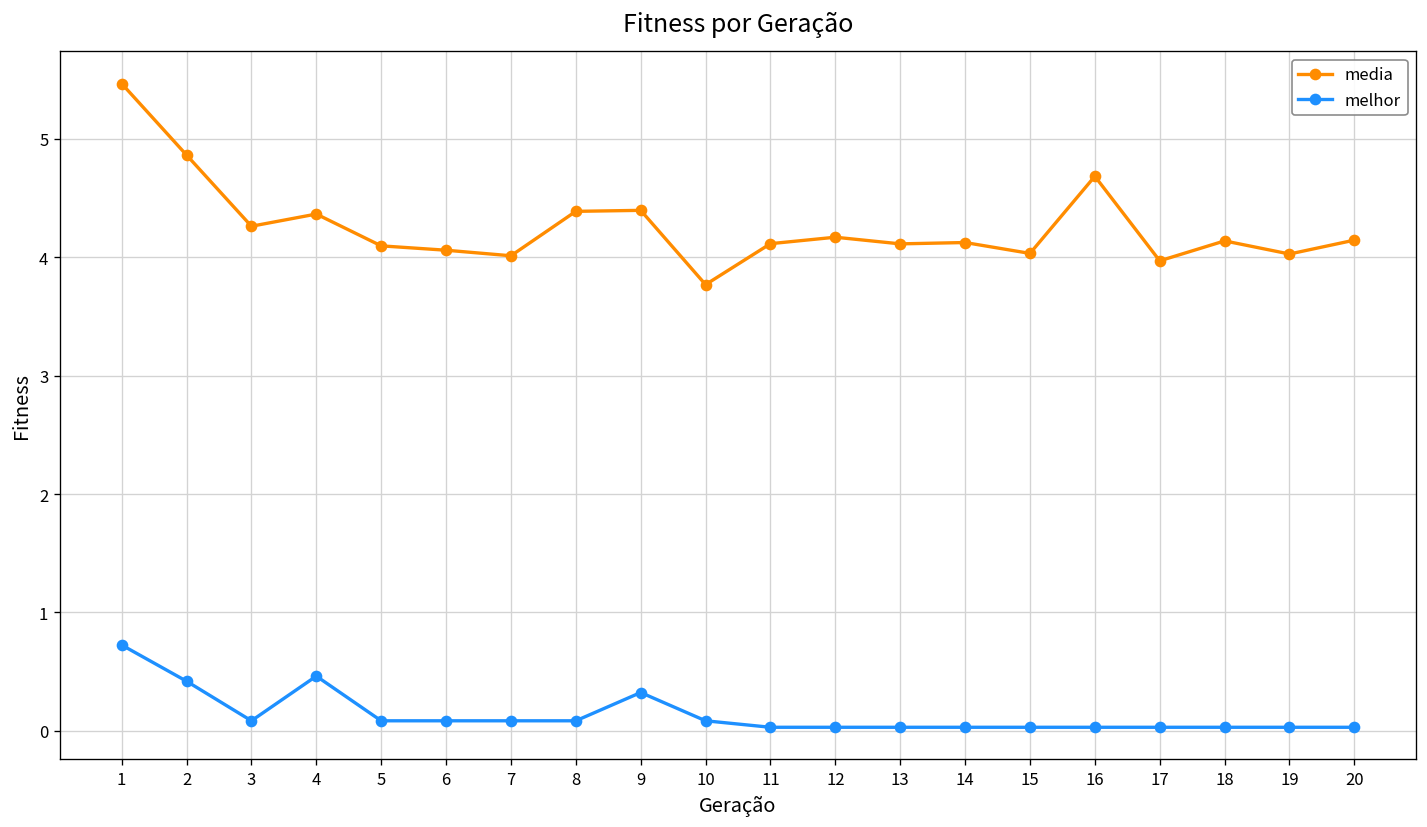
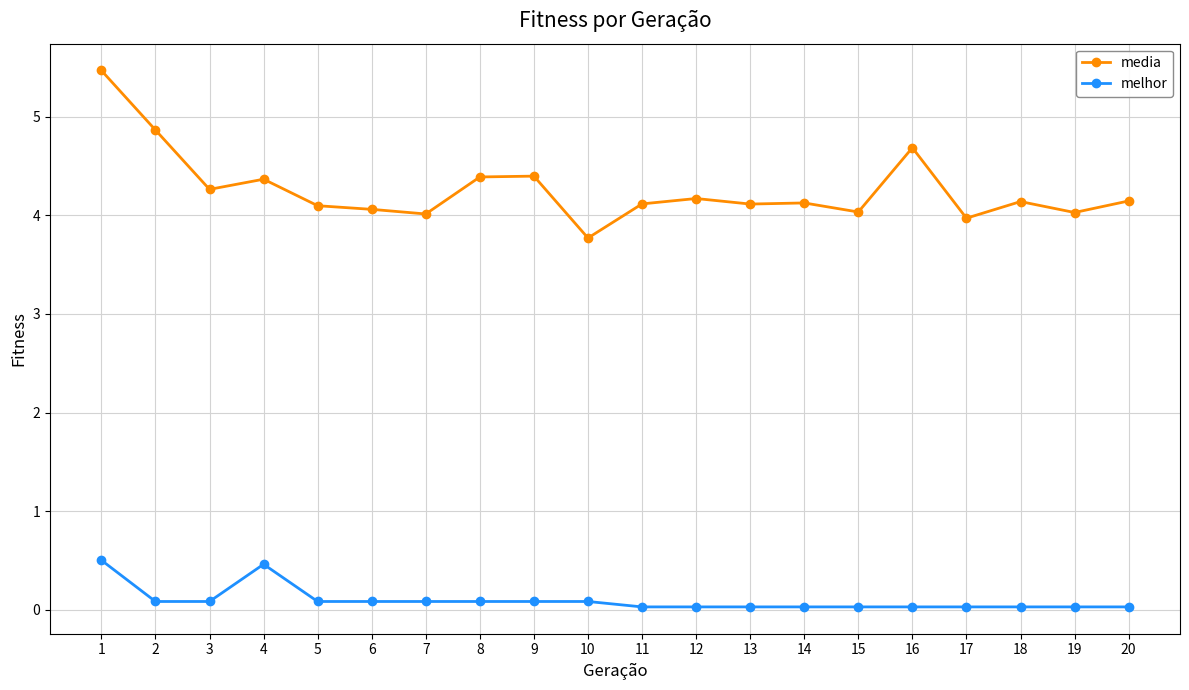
  {
    "media": {
      "1": 5.5,
      "2": 4.9,
      "3": 4.3,
      "4": 4.4,
      "5": 4.1,
      "6": 4.1,
      "7": 4.0,
      "8": 4.4,
      "9": 4.4,
      "10": 3.8,
      "11": 4.1,
      "12": 4.2,
      "13": 4.1,
      "14": 4.1,
      "15": 4.0,
      "16": 4.7,
      "17": 4.0,
      "18": 4.1,
      "19": 4.0,
      "20": 4.1
    },
    "melhor": {
-     "1": 0.7,
-     "2": 0.4,
+     "1": 0.5,
+     "2": 0.1,
      "3": 0.1,
      "4": 0.5,
      "5": 0.1,
      "6": 0.1,
      "7": 0.1,
      "8": 0.1,
-     "9": 0.3,
+     "9": 0.1,
      "10": 0.1,
      "11": 0.0,
      "12": 0.0,
      "13": 0.0,
      "14": 0.0,
      "15": 0.0,
      "16": 0.0,
      "17": 0.0,
      "18": 0.0,
      "19": 0.0,
      "20": 0.0
    }
  }
